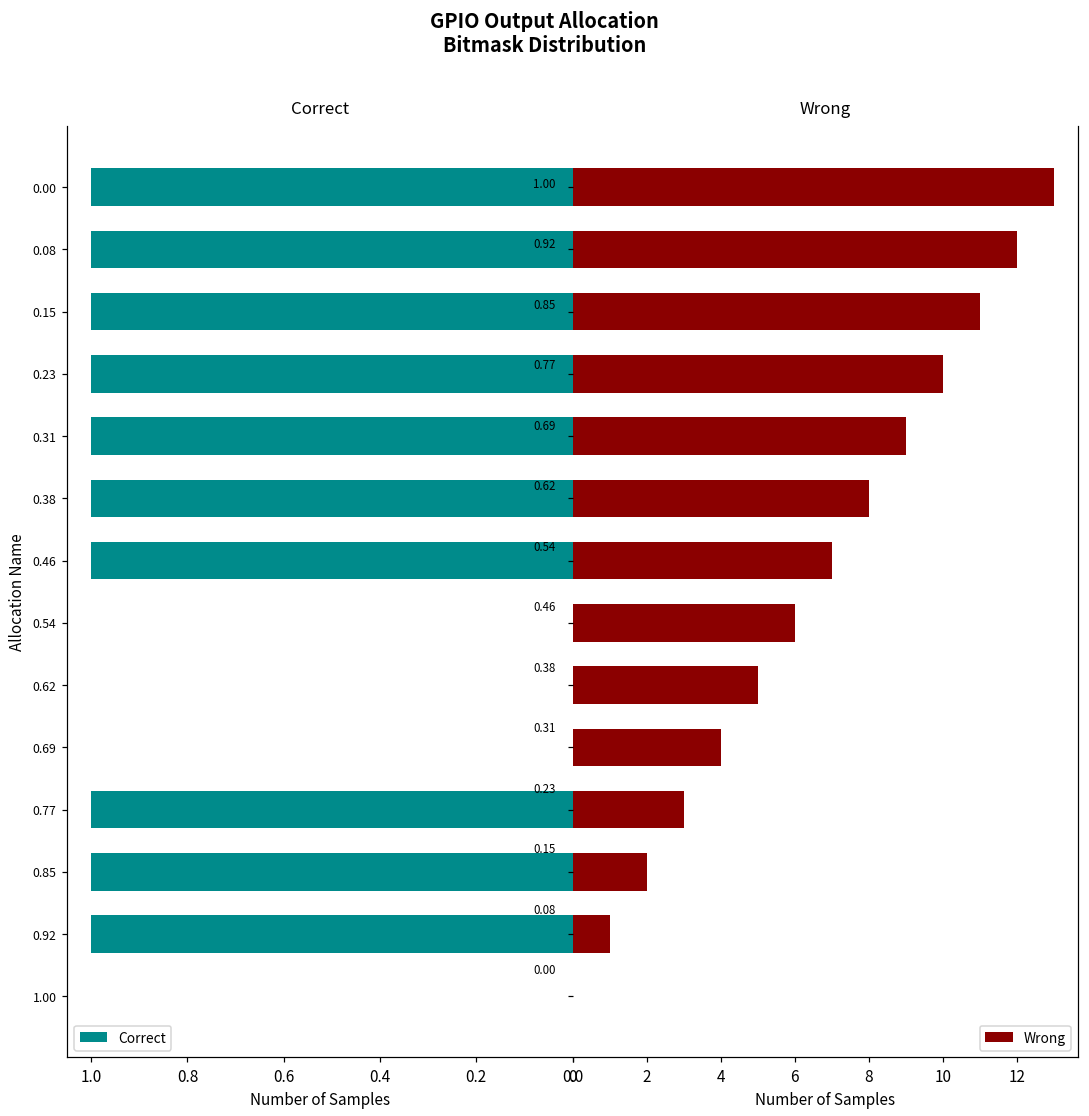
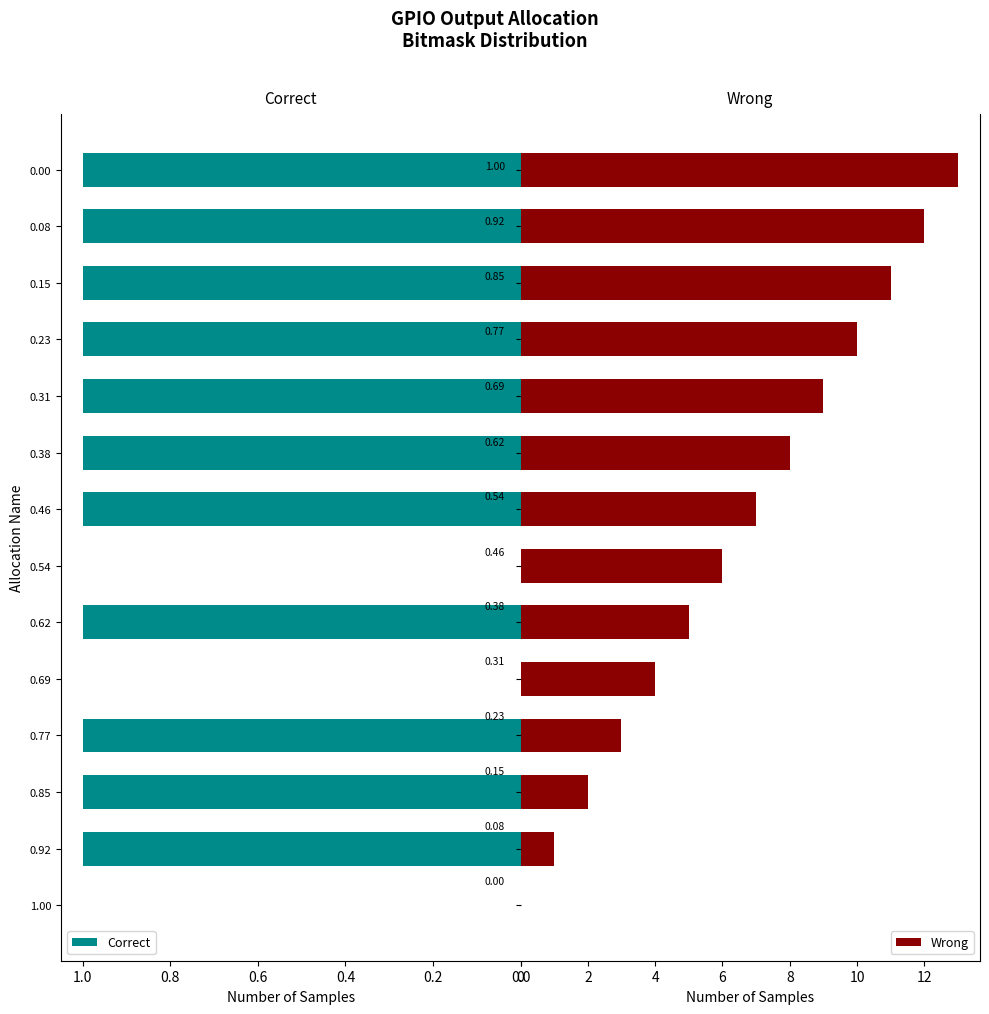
  {
    "Correct": {
      "0.00": 1,
      "0.08": 1,
      "0.15": 1,
      "0.23": 1,
      "0.31": 1,
      "0.38": 1,
      "0.46": 1,
      "0.54": 0,
-     "0.62": 0,
+     "0.62": 1,
      "0.69": 0,
      "0.77": 1,
      "0.85": 1,
      "0.92": 1,
      "1.00": 0
    }
  }
